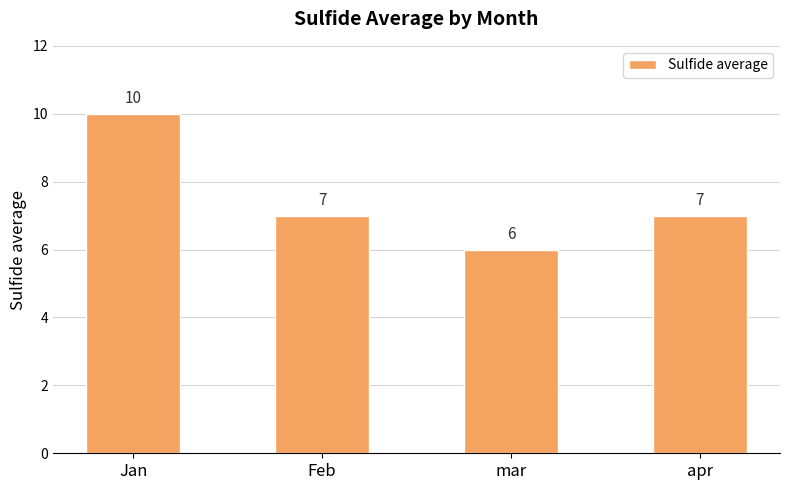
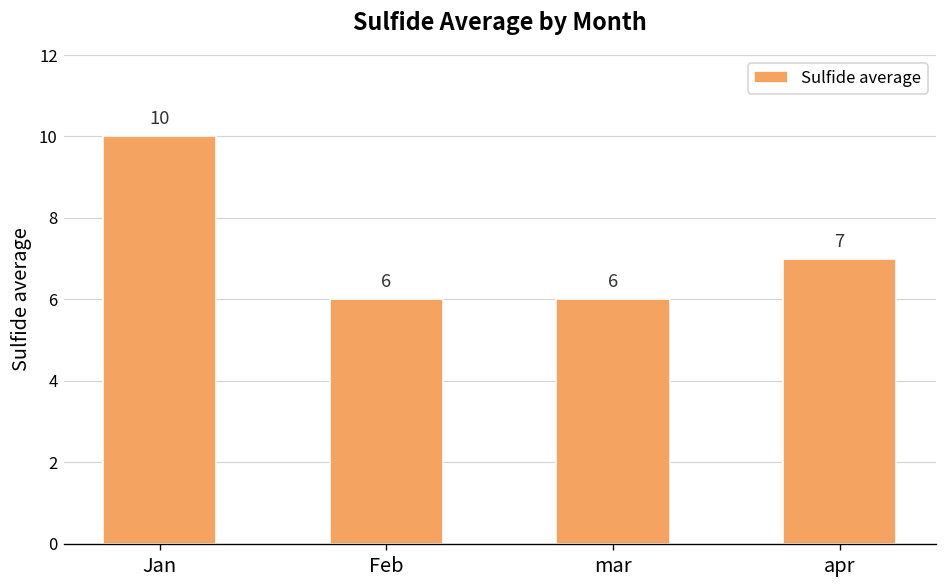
  {
    "Jan": 10,
-   "Feb": 7,
+   "Feb": 6,
    "mar": 6,
    "apr": 7
  }
